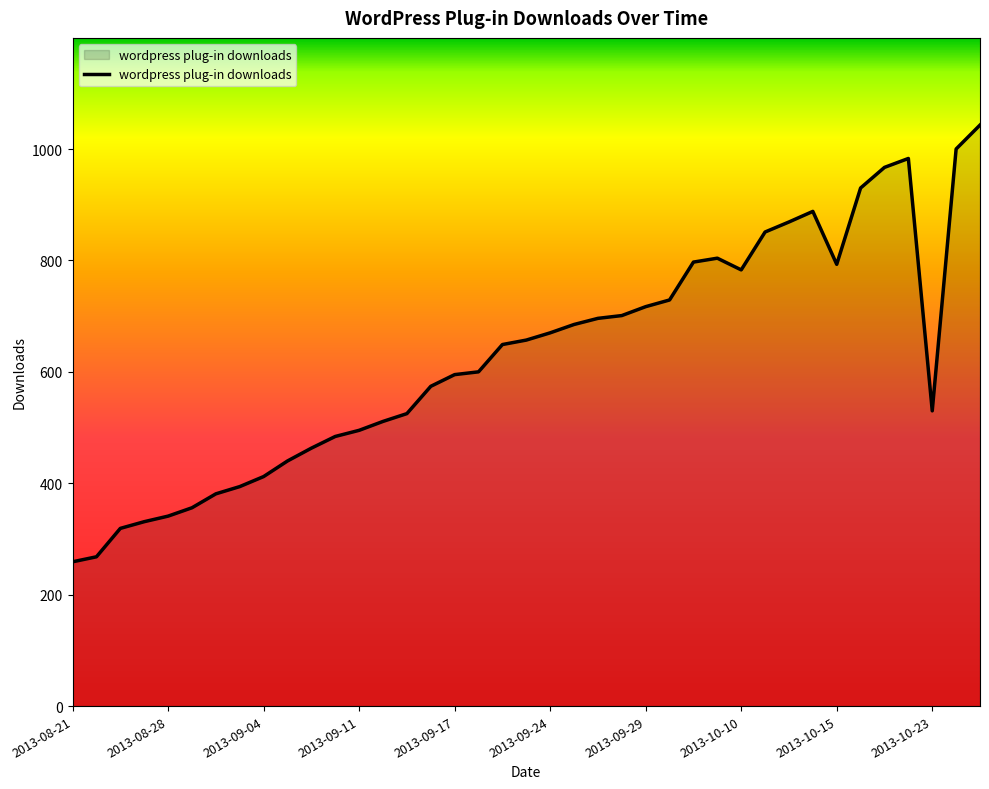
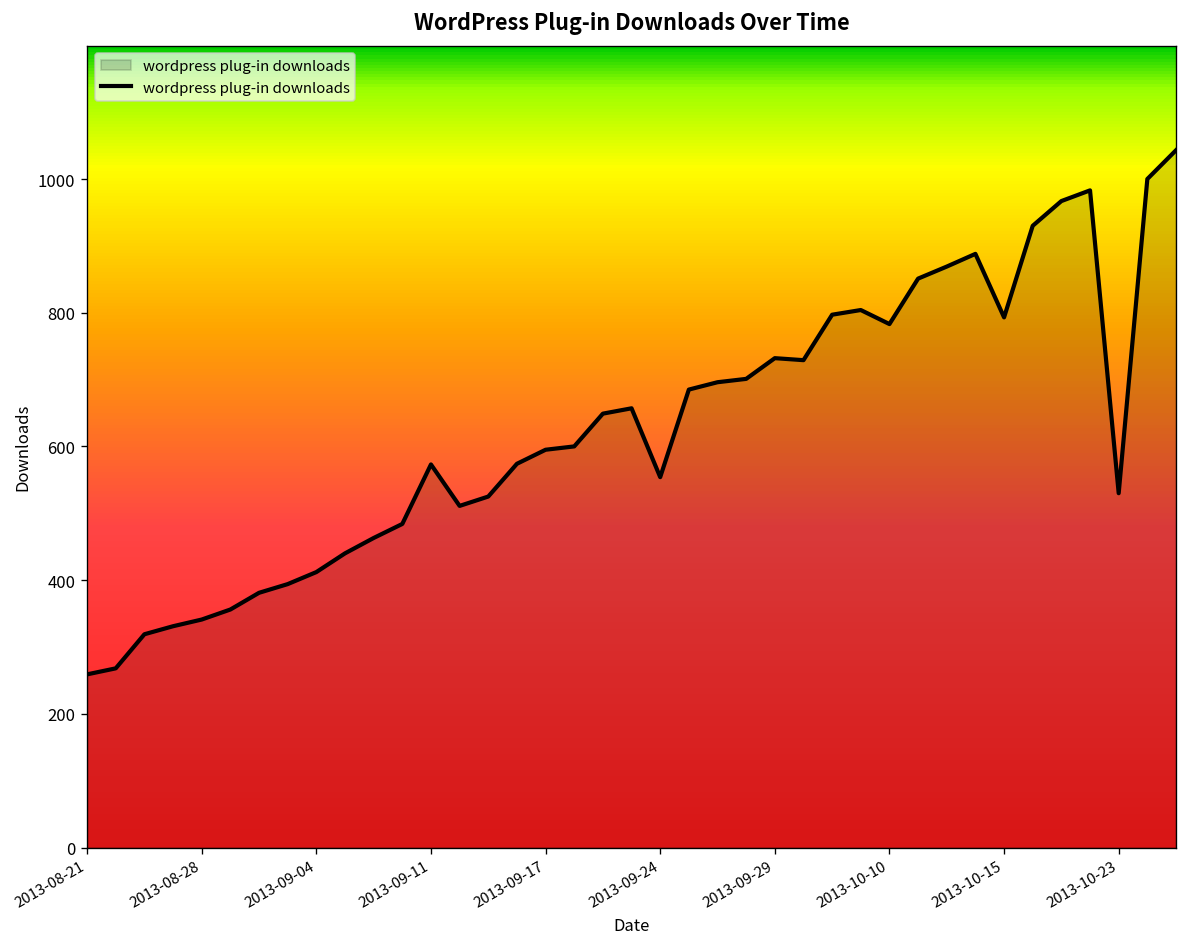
  {
    "2013-08-21": 260,
    "2013-08-28": 340,
    "2013-09-04": 410,
-   "2013-09-11": 500,
+   "2013-09-11": 570,
    "2013-09-17": 600,
-   "2013-09-24": 670,
-   "2013-09-29": 720,
+   "2013-09-24": 550,
+   "2013-09-29": 730,
    "2013-10-10": 780,
    "2013-10-15": 790,
    "2013-10-23": 530
  }
